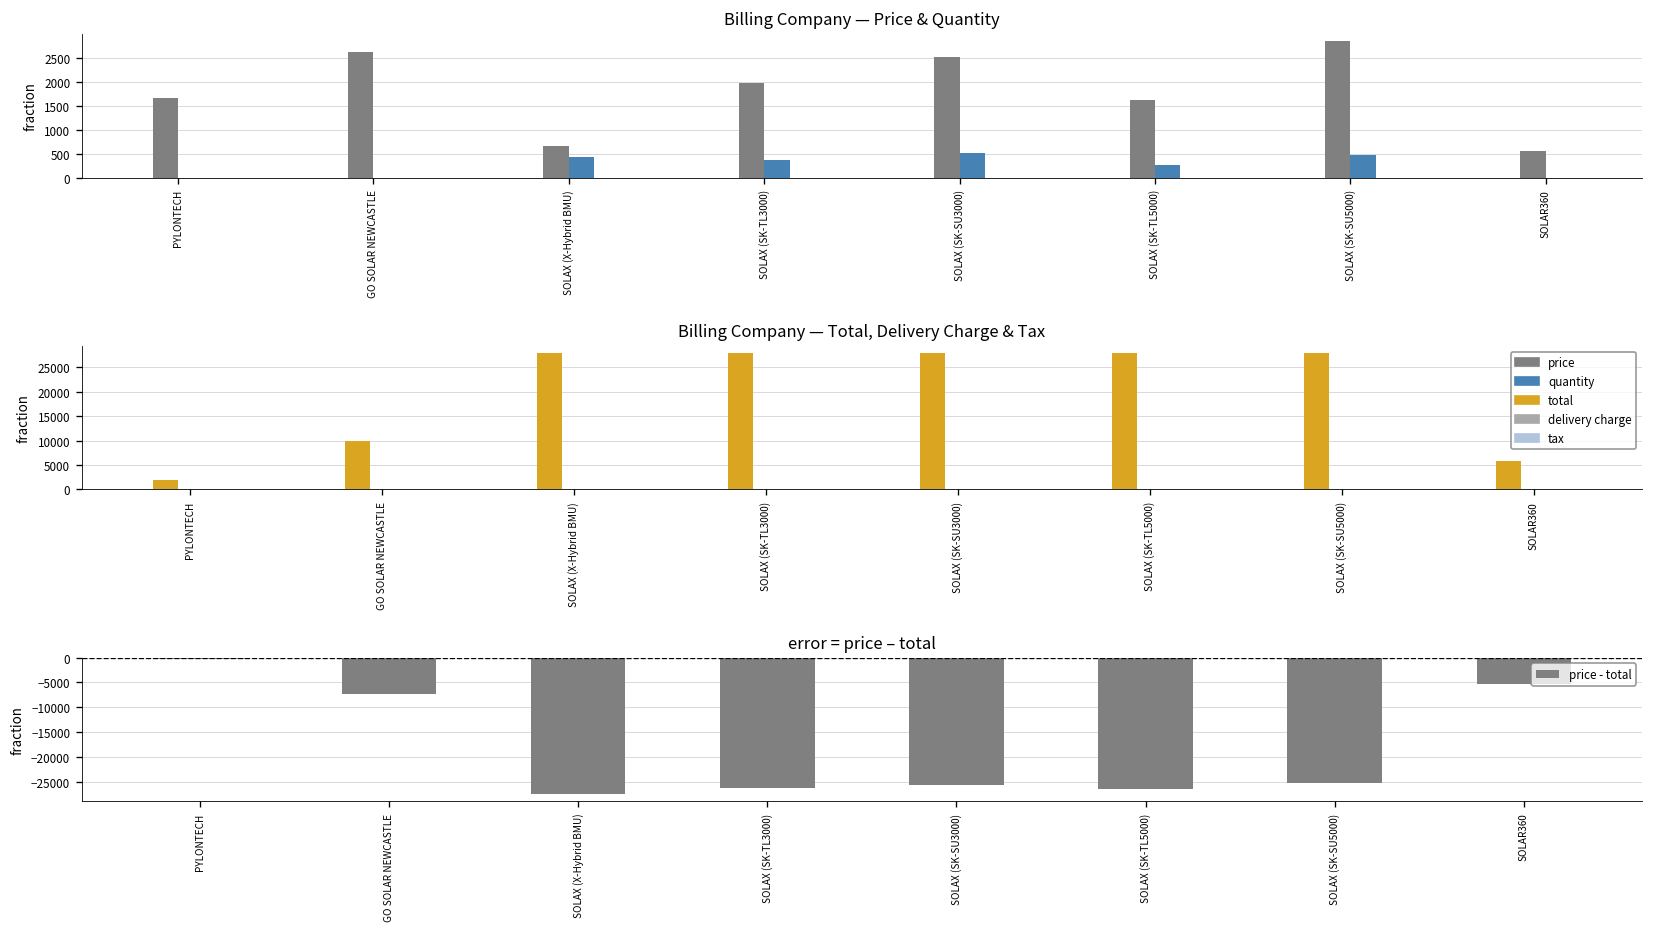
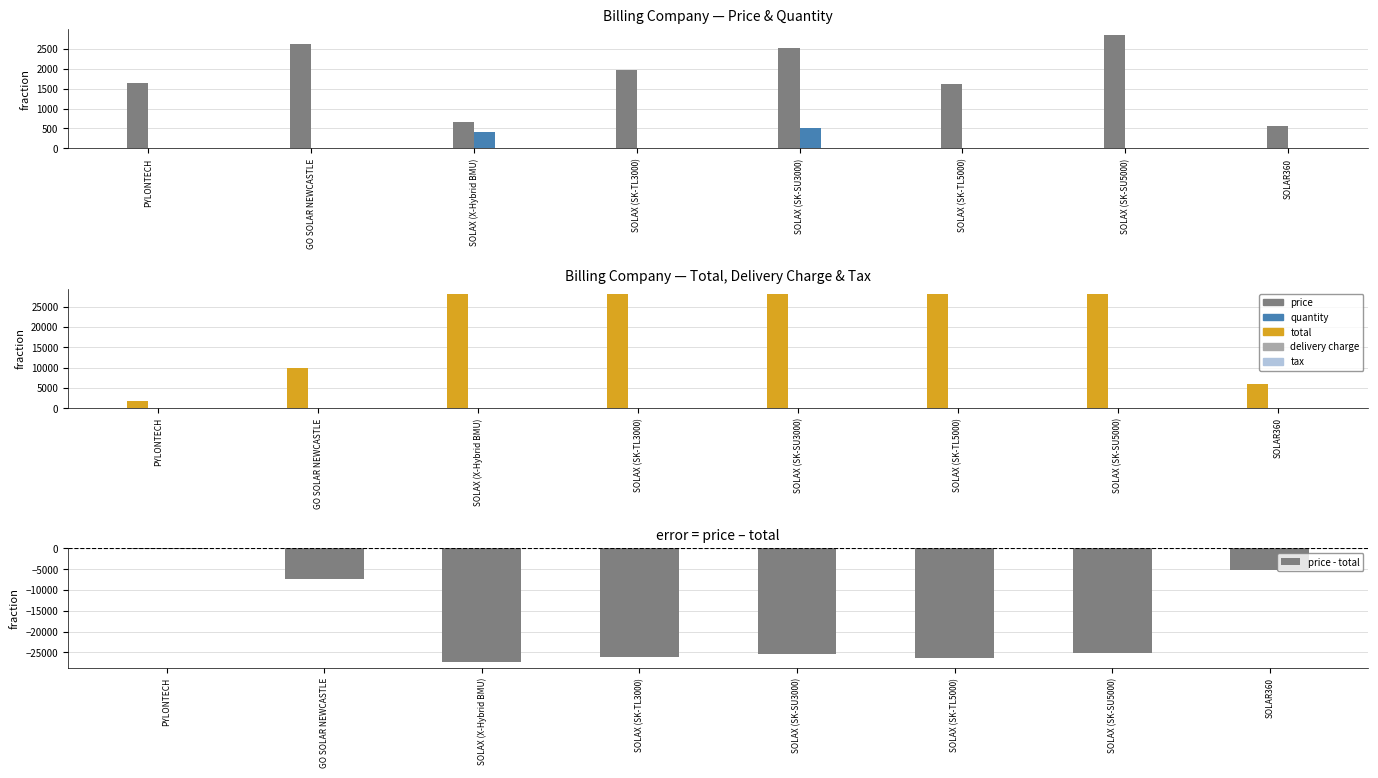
  {
    "Billing Company — Price & Quantity": {
      "price": {
        "PYLONTECH": 1700,
        "GO SOLAR NEWCASTLE": 2600,
        "SOLAX (X-Hybrid BMU)": 700,
        "SOLAX (SK-TL3000)": 2000,
        "SOLAX (SK-SU3000)": 2500,
        "SOLAX (SK-TL5000)": 1600,
        "SOLAX (SK-SU5000)": 2800,
        "SOLAR360": 600
      },
      "quantity": {
        "SOLAX (X-Hybrid BMU)": 400,
-       "SOLAX (SK-TL3000)": 400,
+       "SOLAX (SK-TL3000)": 0,
        "SOLAX (SK-SU3000)": 500,
-       "SOLAX (SK-TL5000)": 300,
-       "SOLAX (SK-SU5000)": 500
+       "SOLAX (SK-TL5000)": 0,
+       "SOLAX (SK-SU5000)": 0
      }
    },
    "Billing Company — Total, Delivery Charge & Tax": {
      "total": {
        "PYLONTECH": 2000,
        "GO SOLAR NEWCASTLE": 10000,
        "SOLAX (X-Hybrid BMU)": 28000,
        "SOLAX (SK-TL3000)": 28000,
        "SOLAX (SK-SU3000)": 28000,
        "SOLAX (SK-TL5000)": 28000,
        "SOLAX (SK-SU5000)": 28000,
        "SOLAR360": 6000
      }
    },
    "error = price – total": {
      "GO SOLAR NEWCASTLE": -7000,
      "SOLAX (X-Hybrid BMU)": -27000,
      "SOLAX (SK-TL3000)": -26000,
      "SOLAX (SK-SU3000)": -26000,
      "SOLAX (SK-TL5000)": -26000,
      "SOLAX (SK-SU5000)": -25000,
      "SOLAR360": -5000
    }
  }
